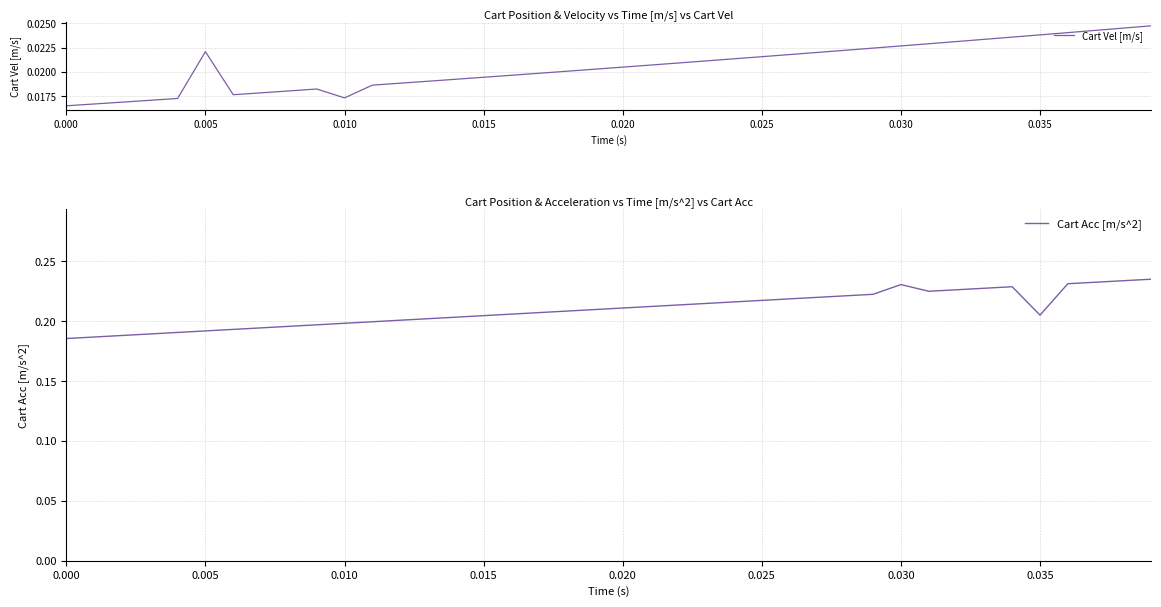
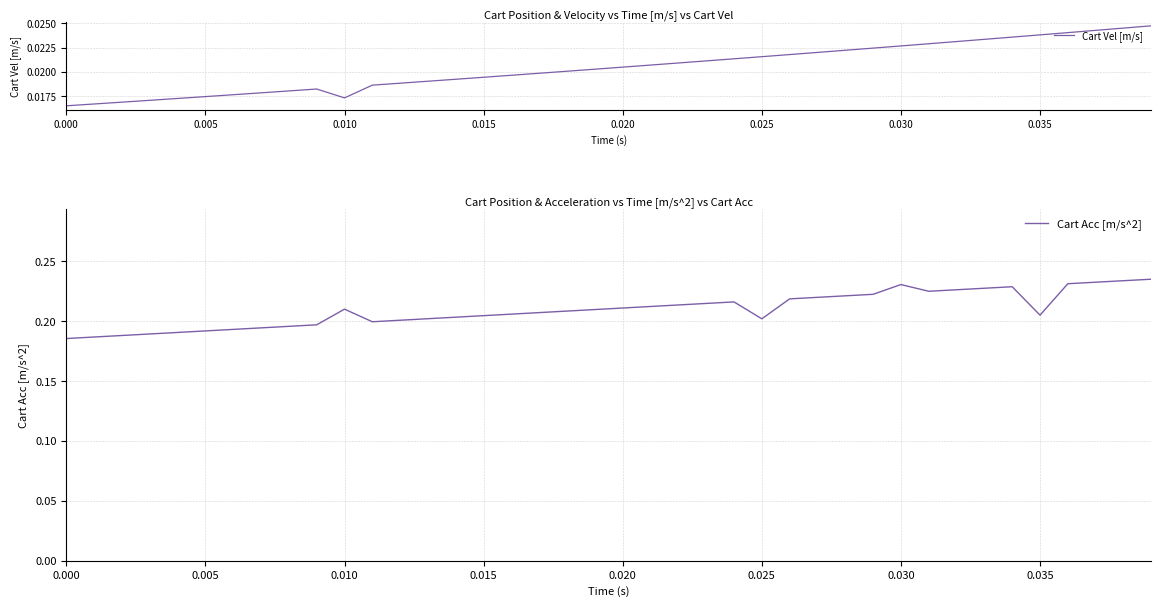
  {
    "Cart Position & Velocity vs Time [m/s] vs Cart Vel": {
      "0.000": 0.017,
-     "0.005": 0.022,
+     "0.005": 0.017,
      "0.010": 0.017,
      "0.015": 0.019,
      "0.020": 0.021,
      "0.025": 0.022,
      "0.030": 0.023,
      "0.035": 0.024
    },
    "Cart Position & Acceleration vs Time [m/s^2] vs Cart Acc": {
      "0.000": 0.186,
      "0.005": 0.192,
-     "0.010": 0.198,
+     "0.010": 0.210,
      "0.015": 0.205,
      "0.020": 0.211,
-     "0.025": 0.217,
+     "0.025": 0.202,
      "0.030": 0.231,
      "0.035": 0.205
    }
  }
